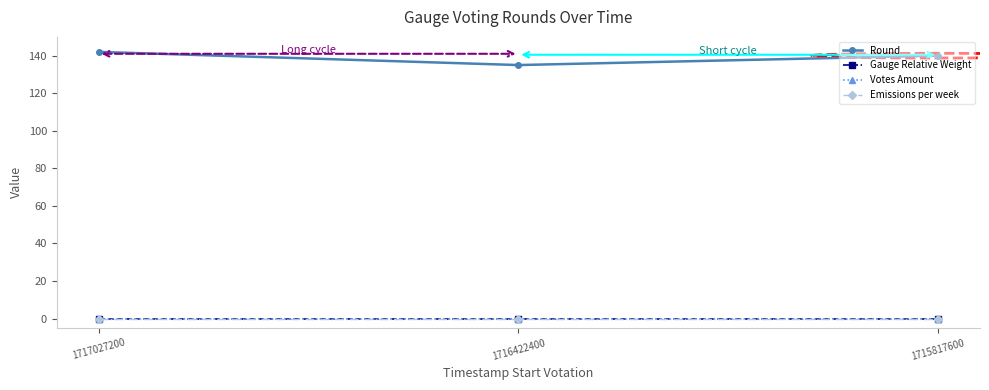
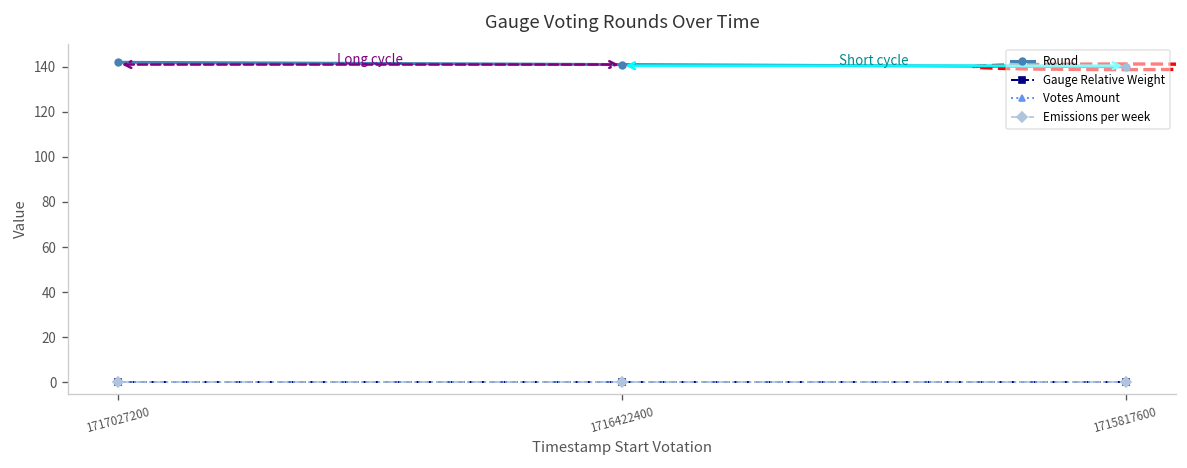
  {
    "Round": {
      "1717027200": 142,
-     "1716422400": 135
+     "1716422400": 141
    },
    "Emissions per week": {
      "1717027200": 0,
      "1716422400": 0,
      "1715817600": 0
    }
  }
